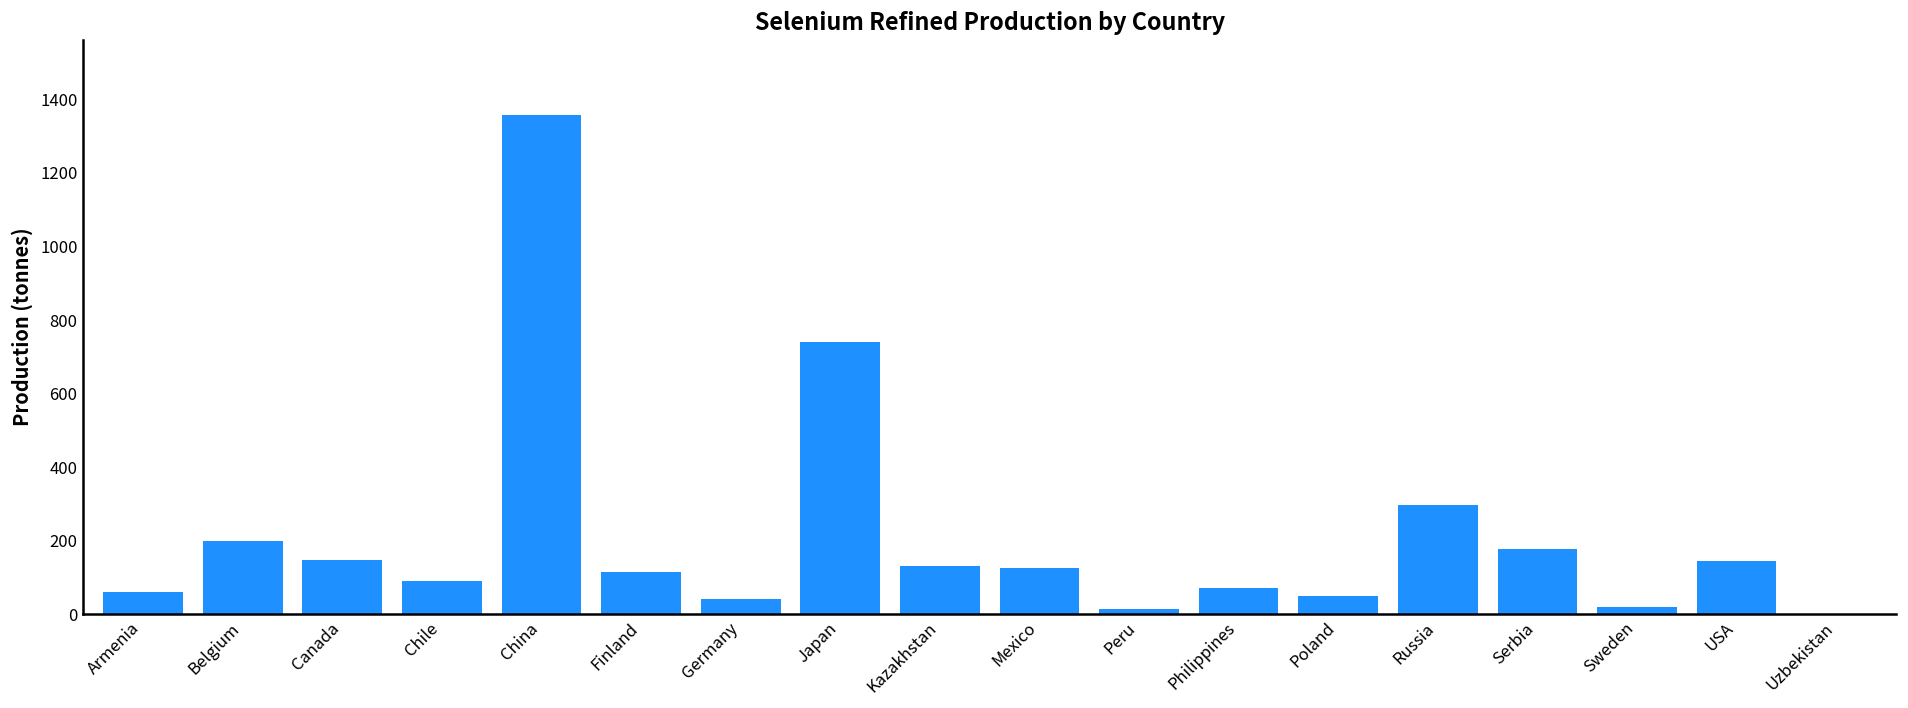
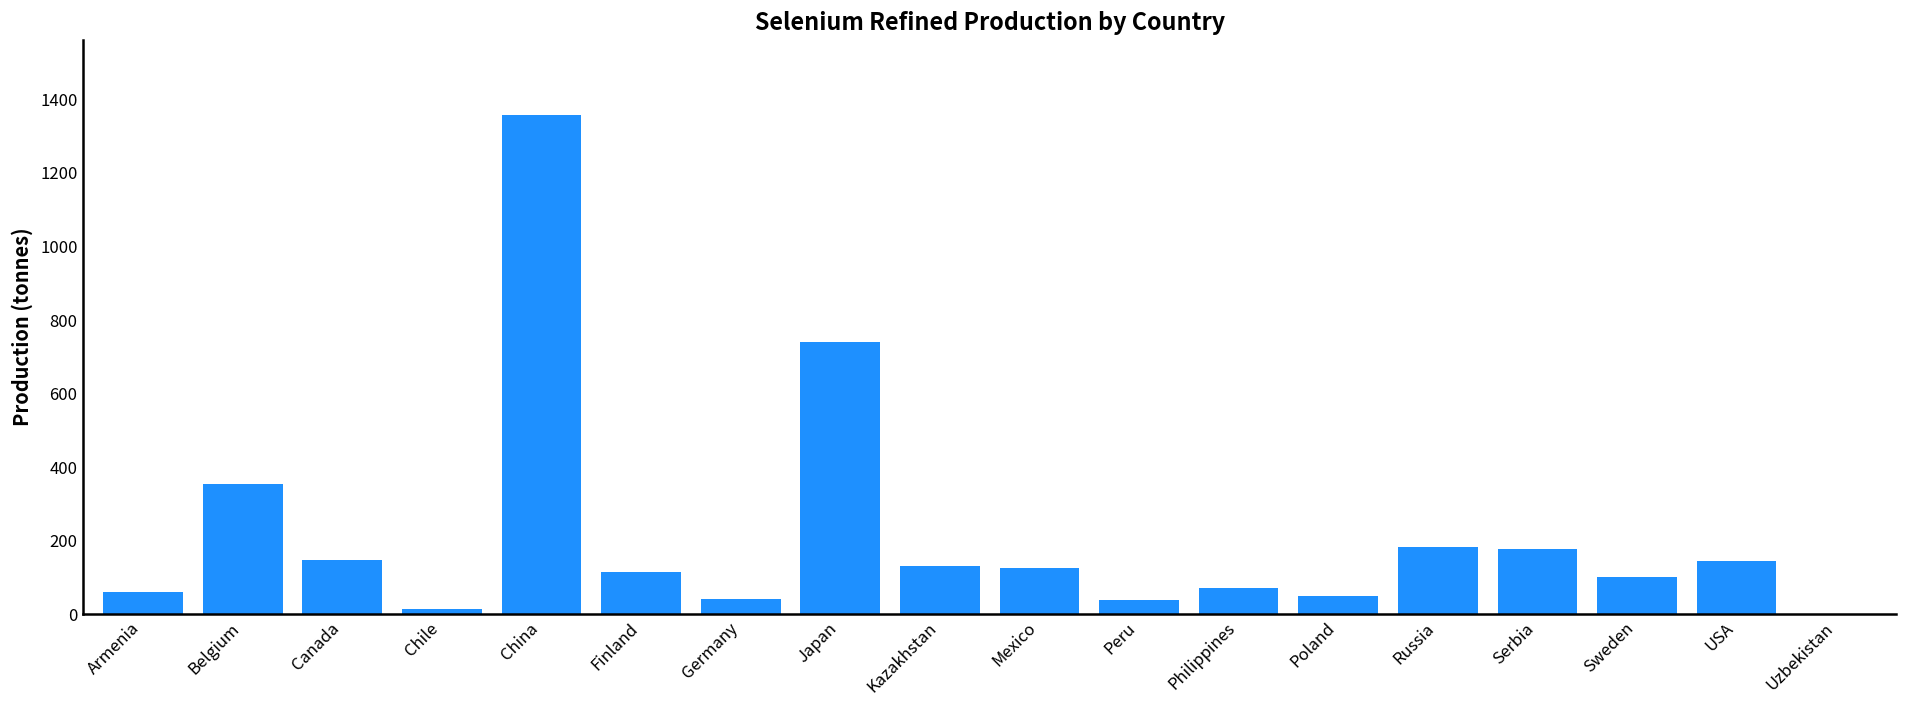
  {
    "Armenia": 60,
-   "Belgium": 200,
+   "Belgium": 350,
    "Canada": 150,
-   "Chile": 90,
+   "Chile": 10,
    "China": 1360,
    "Finland": 120,
    "Germany": 40,
    "Japan": 740,
    "Kazakhstan": 130,
    "Mexico": 130,
-   "Peru": 10,
+   "Peru": 40,
    "Philippines": 70,
    "Poland": 50,
-   "Russia": 300,
+   "Russia": 180,
    "Serbia": 180,
-   "Sweden": 20,
+   "Sweden": 100,
    "USA": 140,
    "Uzbekistan": 0
  }
